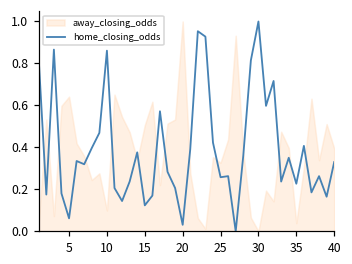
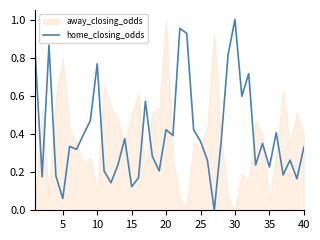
  {
    "away_closing_odds": {
-     "5": 0.64,
+     "5": 0.80,
      "10": 0.10,
      "15": 0.51,
      "20": 1.00,
      "25": 0.33,
      "30": 0.00,
      "35": 0.04,
      "40": 0.39
    },
    "home_closing_odds": {
      "5": 0.06,
-     "10": 0.86,
+     "10": 0.77,
      "15": 0.12,
-     "20": 0.03,
-     "25": 0.26,
+     "20": 0.42,
+     "25": 0.36,
      "30": 1.00,
      "35": 0.23,
      "40": 0.33
    }
  }
